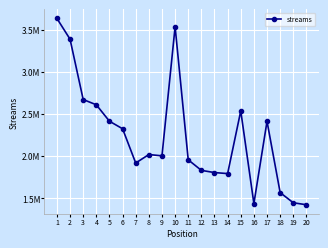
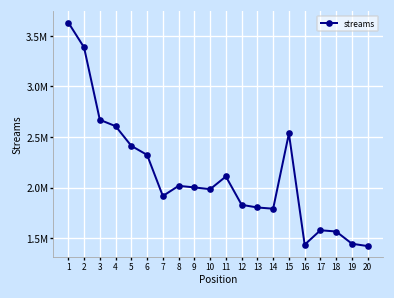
  {
    "1": 3600000,
    "2": 3400000,
    "3": 2700000,
    "4": 2600000,
    "5": 2400000,
    "6": 2300000,
    "7": 1900000,
    "8": 2000000,
    "9": 2000000,
-   "10": 3500000,
-   "11": 2000000,
+   "10": 2000000,
+   "11": 2100000,
    "12": 1800000,
    "13": 1800000,
    "14": 1800000,
    "15": 2500000,
    "16": 1400000,
-   "17": 2400000,
+   "17": 1600000,
    "18": 1600000,
    "19": 1400000,
    "20": 1400000
  }
